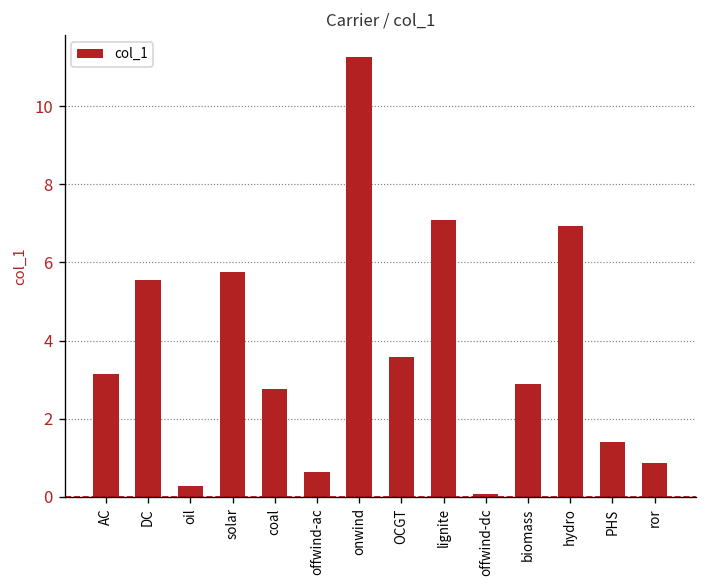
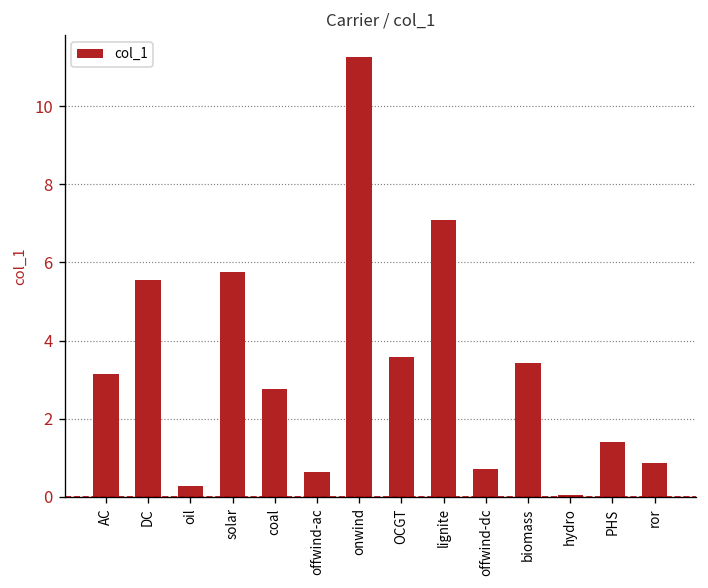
  {
    "AC": 3.1,
    "DC": 5.5,
    "oil": 0.3,
    "solar": 5.8,
    "coal": 2.8,
    "offwind-ac": 0.6,
    "onwind": 11.3,
    "OCGT": 3.6,
    "lignite": 7.1,
-   "offwind-dc": 0.1,
-   "biomass": 2.9,
-   "hydro": 6.9,
+   "offwind-dc": 0.7,
+   "biomass": 3.4,
+   "hydro": 0.1,
    "PHS": 1.4,
    "ror": 0.9
  }
